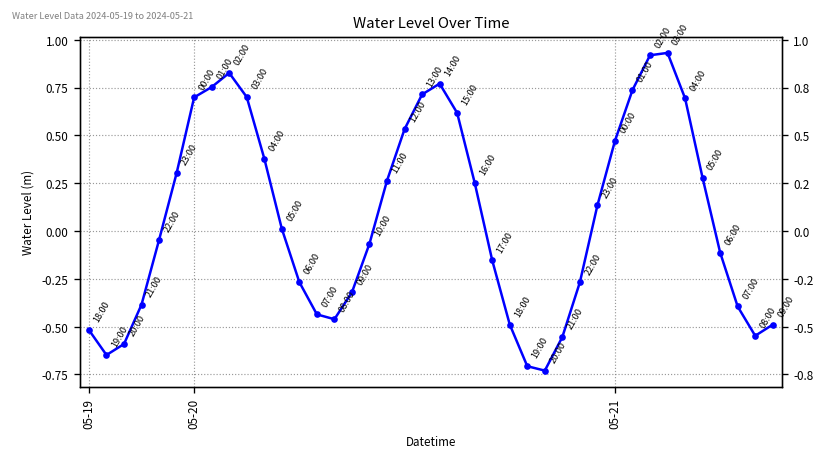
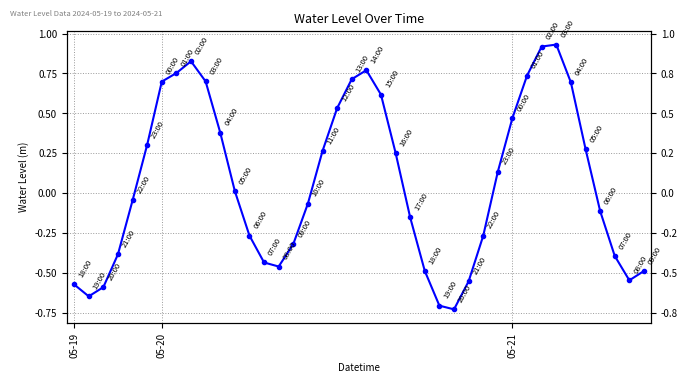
  {
-   "05-19": -0.52
+   "05-19": -0.57
  }
